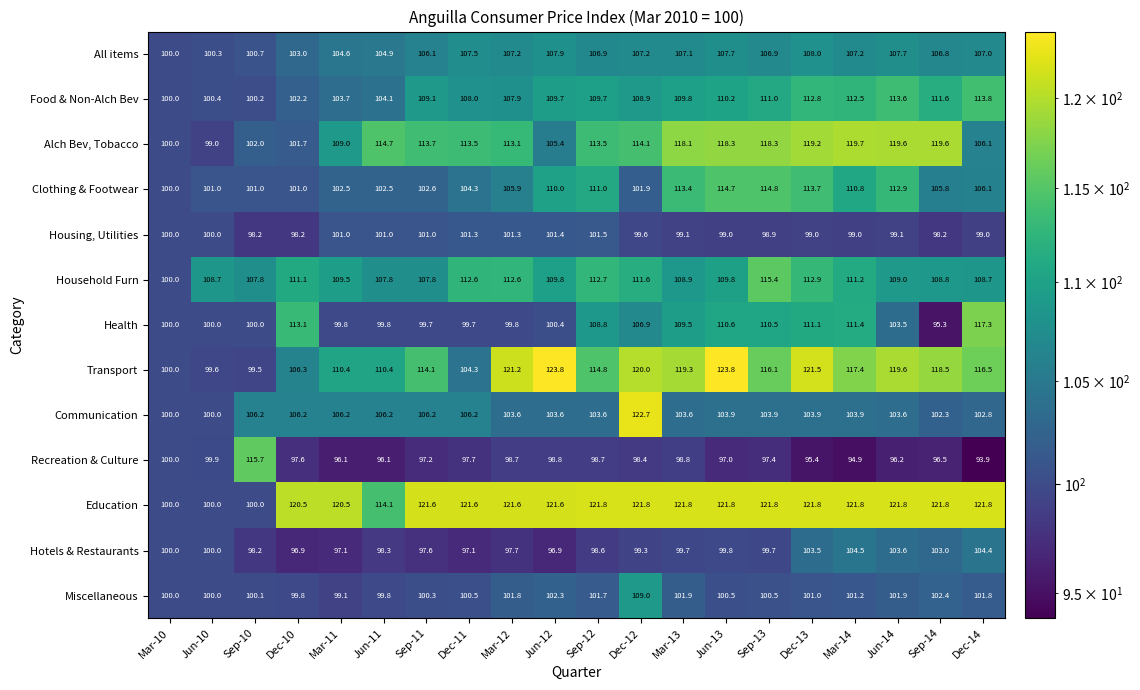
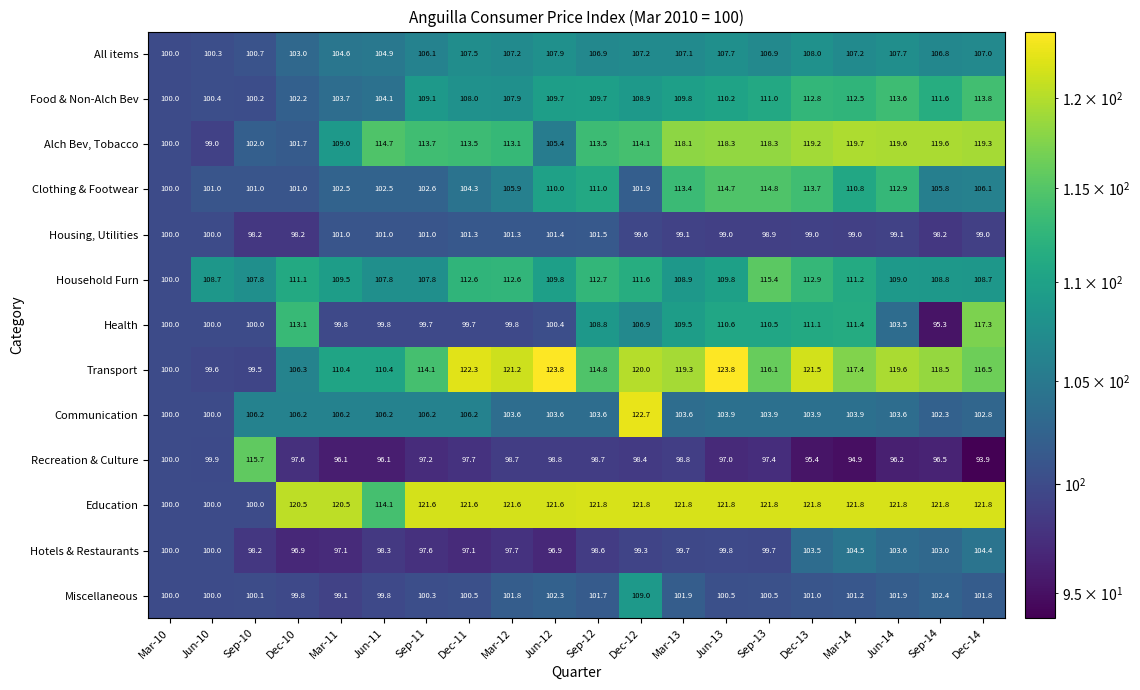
  {
    "Alch Bev, Tobacco": {
      "Mar-10": 100.0,
      "Jun-10": 99.0,
      "Sep-10": 102.0,
      "Dec-10": 101.7,
      "Mar-11": 109.0,
      "Jun-11": 114.7,
      "Sep-11": 113.7,
      "Dec-11": 113.5,
      "Mar-12": 113.1,
      "Jun-12": 105.4,
      "Sep-12": 113.5,
      "Dec-12": 114.1,
      "Mar-13": 118.1,
      "Jun-13": 118.3,
      "Sep-13": 118.3,
      "Dec-13": 119.2,
      "Mar-14": 119.7,
      "Jun-14": 119.6,
      "Sep-14": 119.6,
-     "Dec-14": 106.1
+     "Dec-14": 119.3
    },
    "Transport": {
      "Mar-10": 100.0,
      "Jun-10": 99.6,
      "Sep-10": 99.5,
      "Dec-10": 106.3,
      "Mar-11": 110.4,
      "Jun-11": 110.4,
      "Sep-11": 114.1,
-     "Dec-11": 104.3,
+     "Dec-11": 122.3,
      "Mar-12": 121.2,
      "Jun-12": 123.8,
      "Sep-12": 114.8,
      "Dec-12": 120.0,
      "Mar-13": 119.3,
      "Jun-13": 123.8,
      "Sep-13": 116.1,
      "Dec-13": 121.5,
      "Mar-14": 117.4,
      "Jun-14": 119.6,
      "Sep-14": 118.5,
      "Dec-14": 116.5
    }
  }
